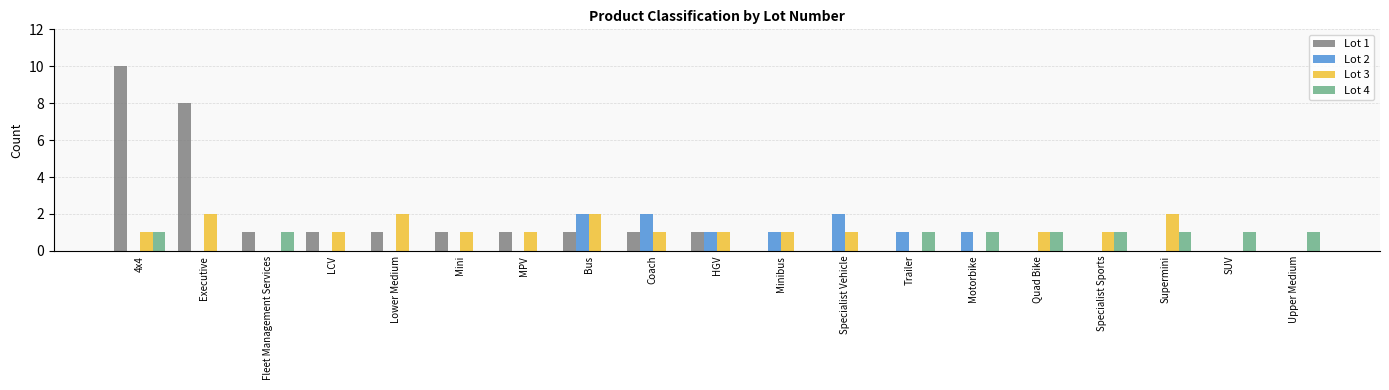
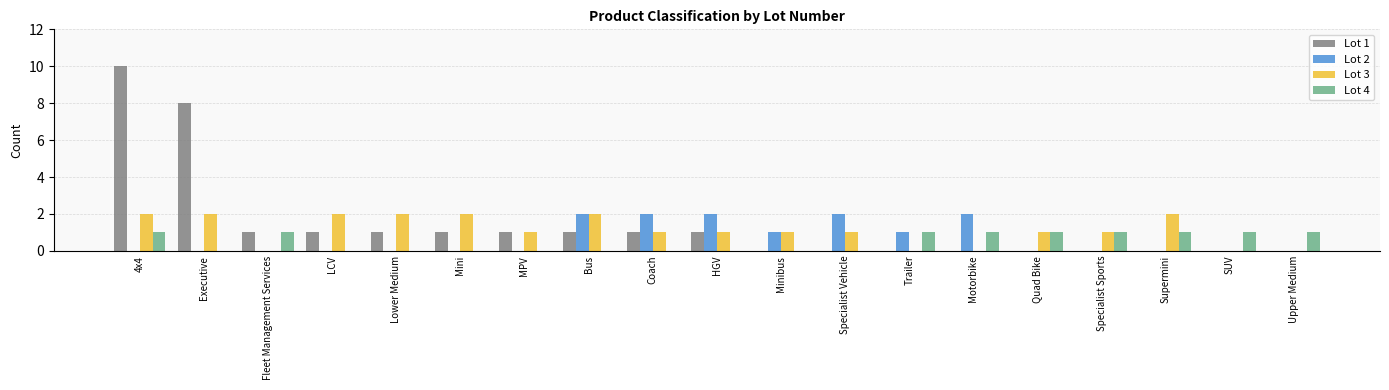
  {
    "Lot 2": {
      "4x4": 0,
      "Executive": 0,
      "Fleet Management Services": 0,
      "LCV": 0,
      "Lower Medium": 0,
      "Mini": 0,
      "MPV": 0,
      "Bus": 2,
      "Coach": 2,
-     "HGV": 1,
+     "HGV": 2,
      "Minibus": 1,
      "Specialist Vehicle": 2,
      "Trailer": 1,
-     "Motorbike": 1,
+     "Motorbike": 2,
      "Quad Bike": 0,
      "Specialist Sports": 0,
      "Supermini": 0,
      "SUV": 0,
      "Upper Medium": 0
    },
    "Lot 3": {
-     "4x4": 1,
+     "4x4": 2,
      "Executive": 2,
      "Fleet Management Services": 0,
-     "LCV": 1,
+     "LCV": 2,
      "Lower Medium": 2,
-     "Mini": 1,
+     "Mini": 2,
      "MPV": 1,
      "Bus": 2,
      "Coach": 1,
      "HGV": 1,
      "Minibus": 1,
      "Specialist Vehicle": 1,
      "Trailer": 0,
      "Motorbike": 0,
      "Quad Bike": 1,
      "Specialist Sports": 1,
      "Supermini": 2,
      "SUV": 0,
      "Upper Medium": 0
    }
  }
